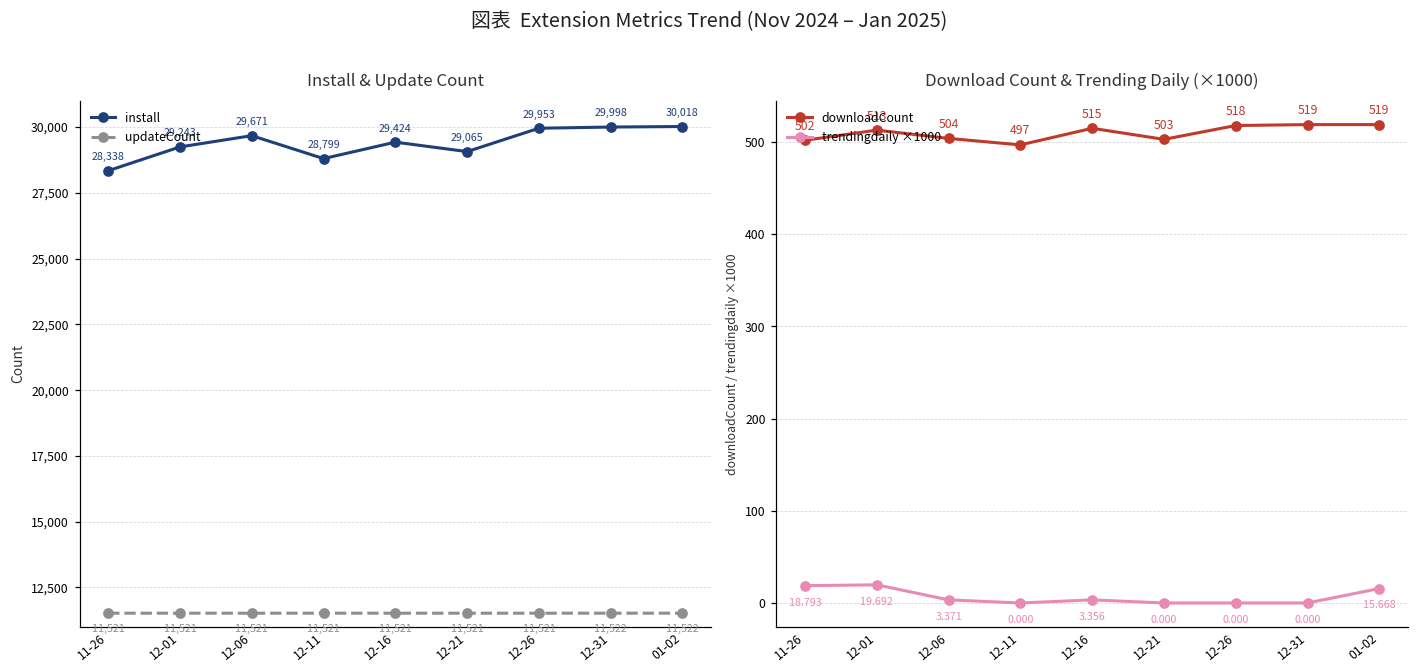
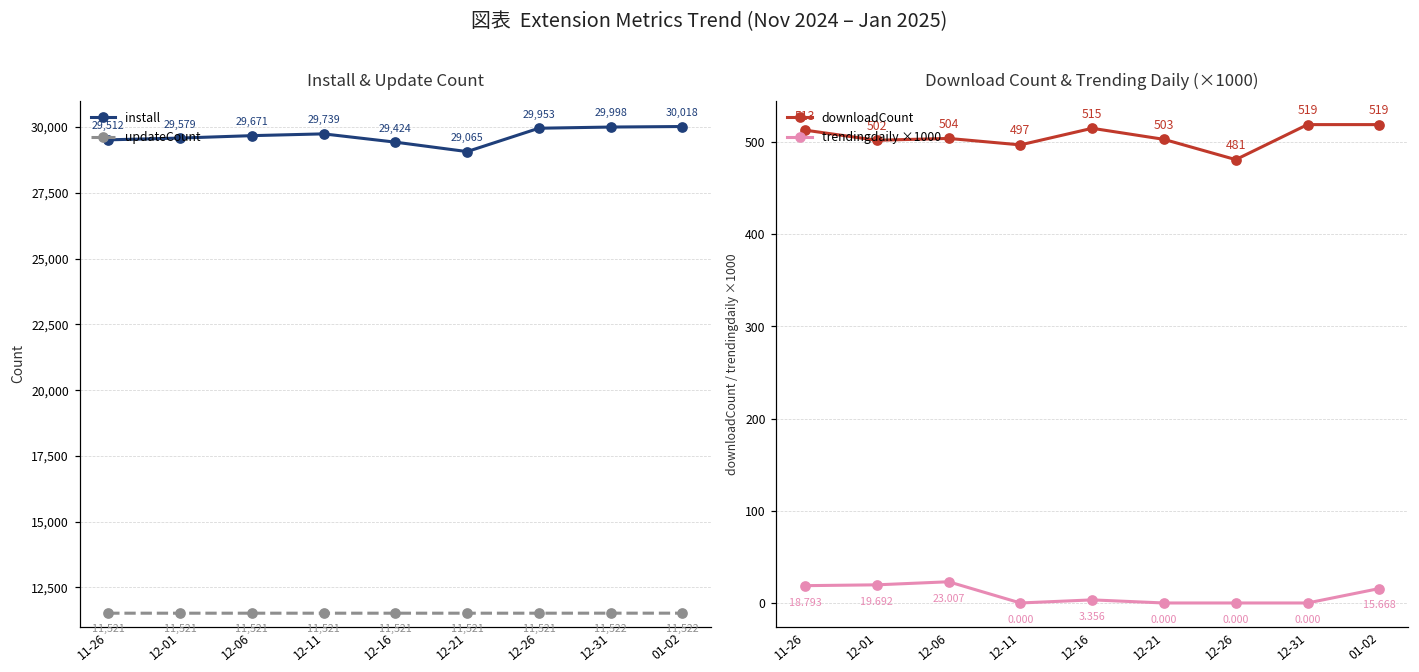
  {
    "Install & Update Count": {
      "install": {
-       "11-26": "28,338",
-       "12-01": "29,243",
+       "11-26": "29,512",
+       "12-01": "29,579",
        "12-06": "29,671",
-       "12-11": "28,799",
+       "12-11": "29,739",
        "12-16": "29,424",
        "12-21": "29,065",
        "12-26": "29,953",
        "12-31": "29,998",
        "01-02": "30,018"
      },
      "updateCount": {
        "11-26": "11,521",
        "12-01": "11,521",
        "12-06": "11,521",
        "12-11": "11,521",
        "12-16": "11,521",
        "12-21": "11,521",
        "12-26": "11,521",
        "12-31": "11,522",
        "01-02": "11,522"
      }
    },
    "Download Count & Trending Daily (×1000)": {
      "downloadCount": {
-       "11-26": "502",
-       "12-01": "513",
+       "11-26": "513",
+       "12-01": "502",
        "12-06": "504",
        "12-11": "497",
        "12-16": "515",
        "12-21": "503",
-       "12-26": "518",
+       "12-26": "481",
        "12-31": "519",
        "01-02": "519"
      },
      "trendingdaily ×1000": {
        "11-26": "18.793",
        "12-01": "19.692",
-       "12-06": "3.371",
+       "12-06": "23.007",
        "12-11": "0.000",
        "12-16": "3.356",
        "12-21": "0.000",
        "12-26": "0.000",
        "12-31": "0.000",
        "01-02": "15.668"
      }
    }
  }
